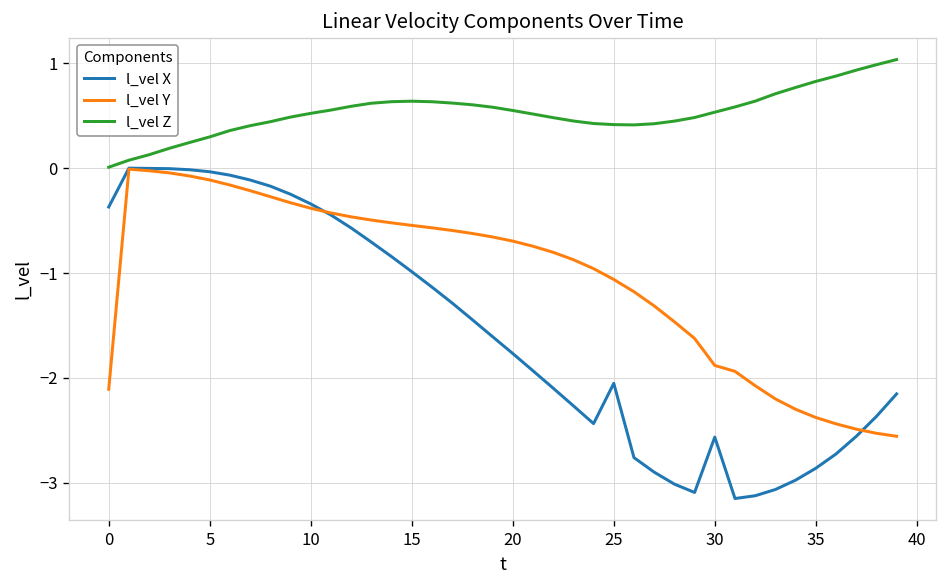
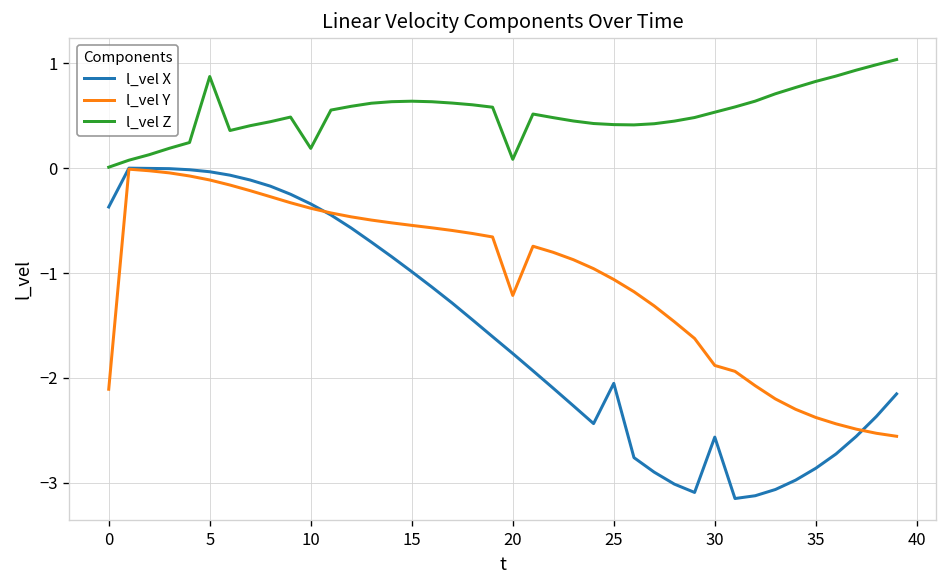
  {
    "l_vel X": {
      "0": -0.4,
      "5": 0.0,
      "10": -0.3,
      "15": -1.0,
      "20": -1.8,
      "25": -2.1,
      "30": -2.6,
      "35": -2.9
    },
    "l_vel Y": {
      "0": -2.1,
      "5": -0.1,
      "10": -0.4,
      "15": -0.5,
-     "20": -0.7,
+     "20": -1.2,
      "25": -1.1,
      "30": -1.9,
      "35": -2.4
    },
    "l_vel Z": {
      "0": 0.0,
-     "5": 0.3,
-     "10": 0.5,
+     "5": 0.9,
+     "10": 0.2,
      "15": 0.6,
-     "20": 0.6,
+     "20": 0.1,
      "25": 0.4,
      "30": 0.5,
      "35": 0.8
    }
  }
